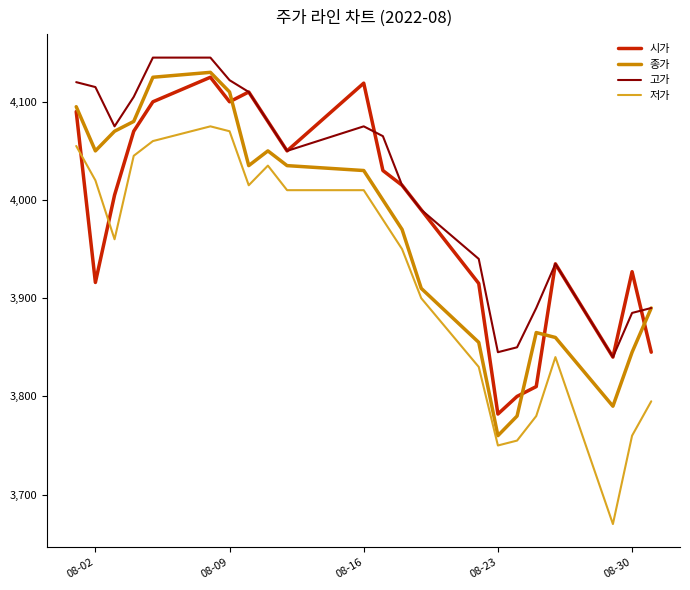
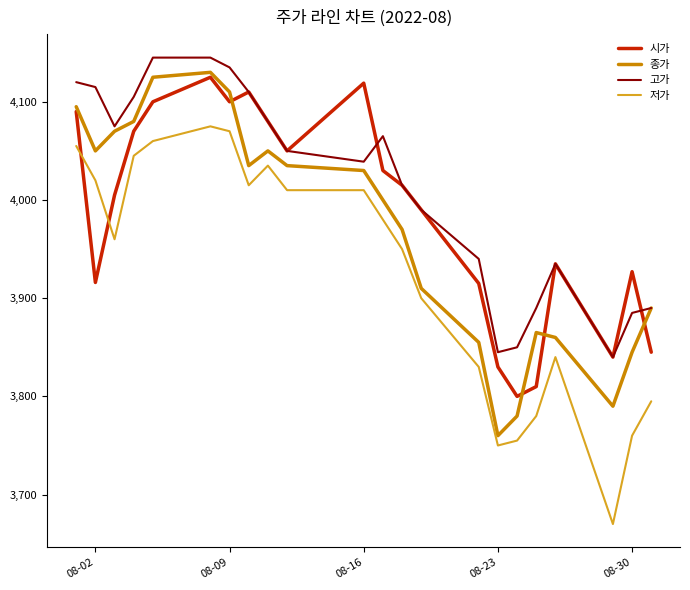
  {
    "시가": {
      "08-02": "3,920",
      "08-09": "4,100",
      "08-16": "4,120",
-     "08-23": "3,780",
+     "08-23": "3,830",
      "08-30": "3,930"
    },
    "고가": {
      "08-02": "4,120",
-     "08-09": "4,120",
-     "08-16": "4,080",
+     "08-09": "4,140",
+     "08-16": "4,040",
      "08-23": "3,850",
      "08-30": "3,890"
    }
  }
